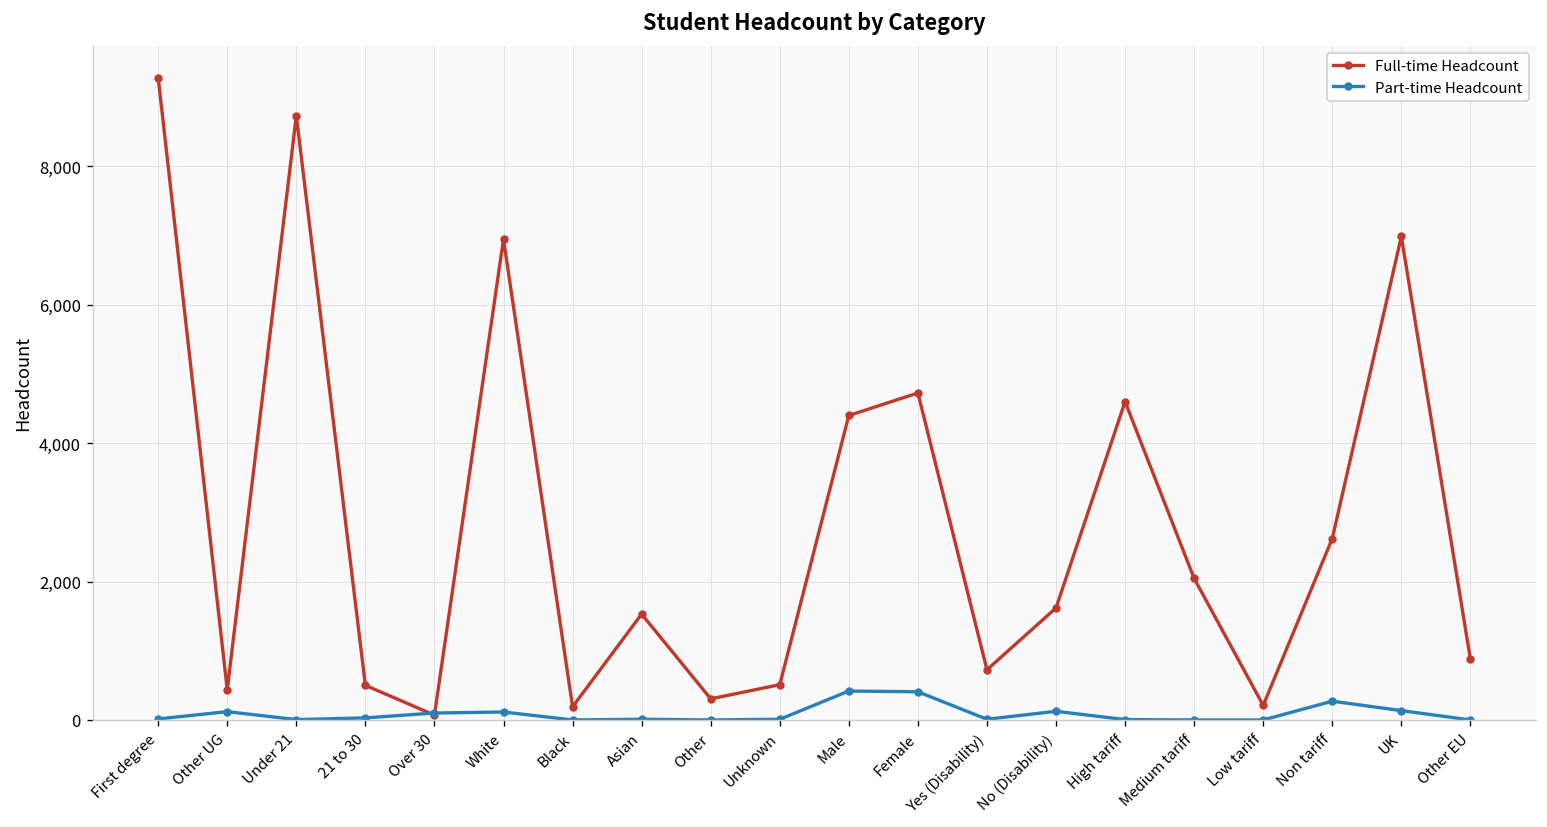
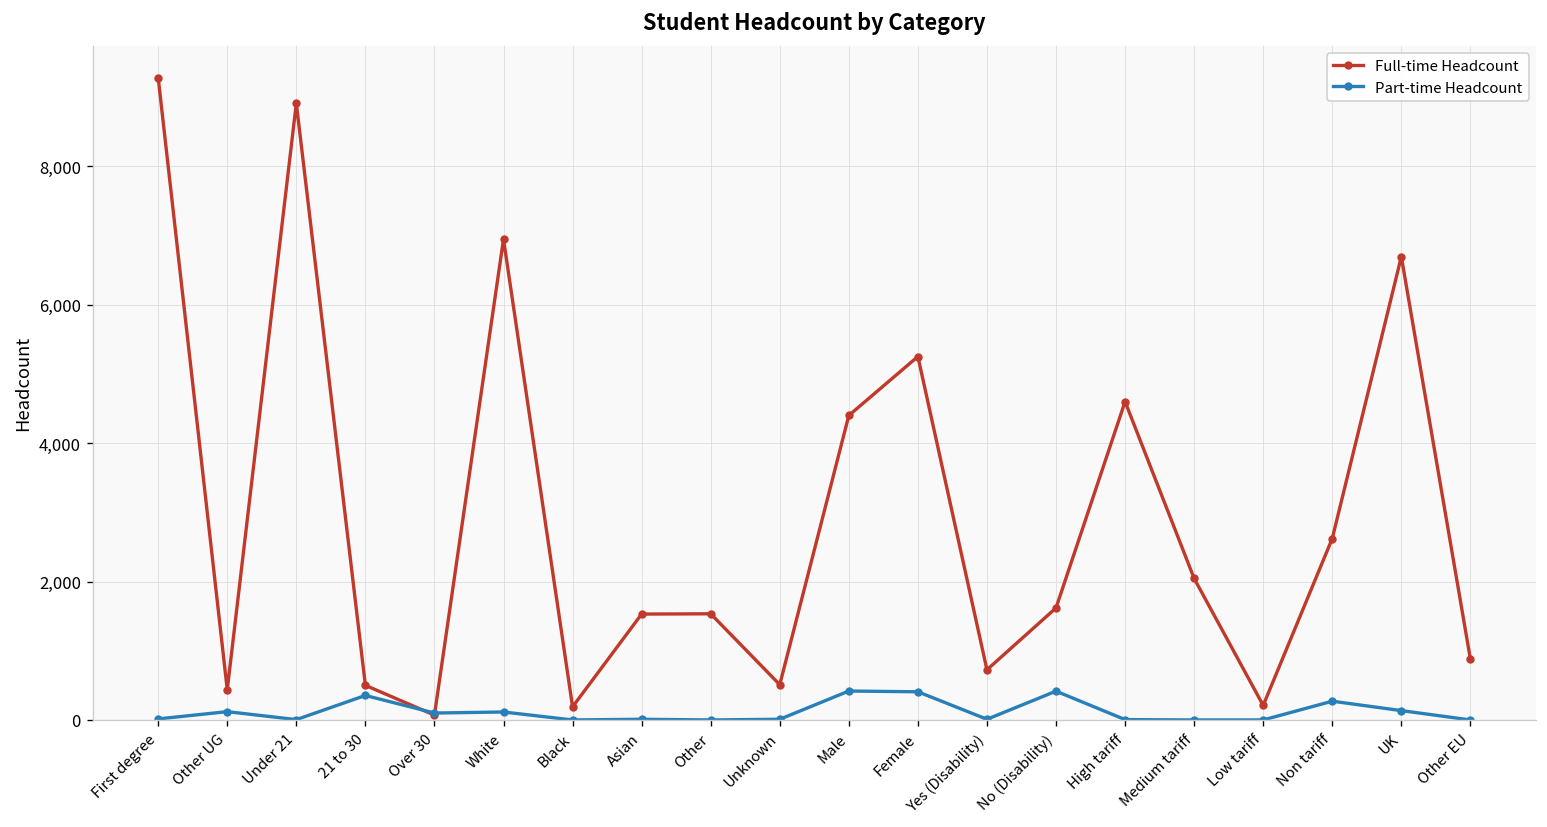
  {
    "Full-time Headcount": {
      "First degree": "9,300",
      "Other UG": "400",
-     "Under 21": "8,700",
+     "Under 21": "8,900",
      "21 to 30": "500",
      "White": "6,900",
      "Black": "200",
      "Asian": "1,500",
-     "Other": "300",
+     "Other": "1,500",
      "Unknown": "500",
      "Male": "4,400",
-     "Female": "4,700",
+     "Female": "5,300",
      "Yes (Disability)": "700",
      "No (Disability)": "1,600",
      "High tariff": "4,600",
      "Medium tariff": "2,000",
      "Low tariff": "200",
      "Non tariff": "2,600",
-     "UK": "7,000",
+     "UK": "6,700",
      "Other EU": "900"
    },
    "Part-time Headcount": {
      "First degree": "0",
      "Other UG": "100",
      "Under 21": "0",
-     "21 to 30": "0",
+     "21 to 30": "400",
      "White": "100",
      "Black": "0",
      "Asian": "0",
      "Other": "0",
      "Unknown": "0",
      "Male": "400",
      "Female": "400",
      "Yes (Disability)": "0",
-     "No (Disability)": "100",
+     "No (Disability)": "400",
      "High tariff": "0",
      "Medium tariff": "0",
      "Low tariff": "0",
      "Non tariff": "300",
      "UK": "100",
      "Other EU": "0"
    }
  }
